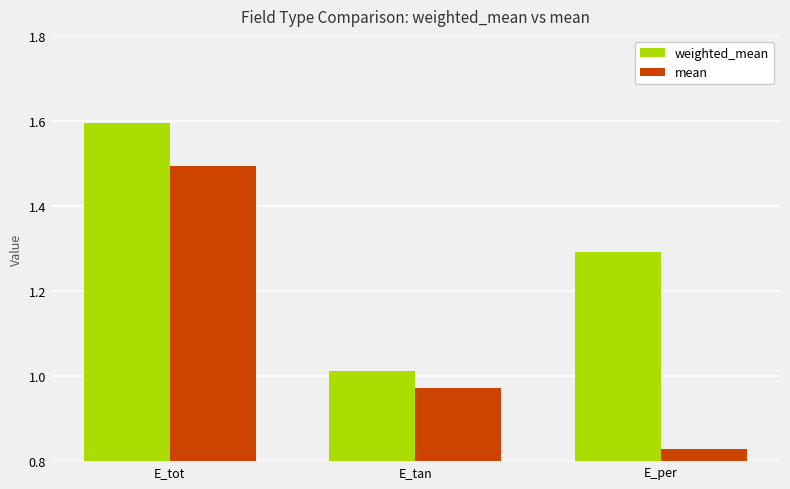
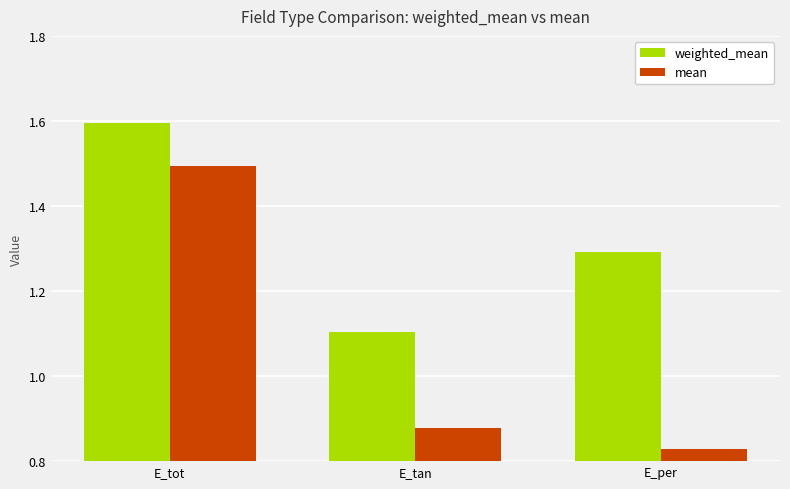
  {
    "weighted_mean": {
      "E_tot": 1.59,
-     "E_tan": 1.01,
+     "E_tan": 1.10,
      "E_per": 1.29
    },
    "mean": {
      "E_tot": 1.49,
-     "E_tan": 0.97,
+     "E_tan": 0.88,
      "E_per": 0.83
    }
  }
